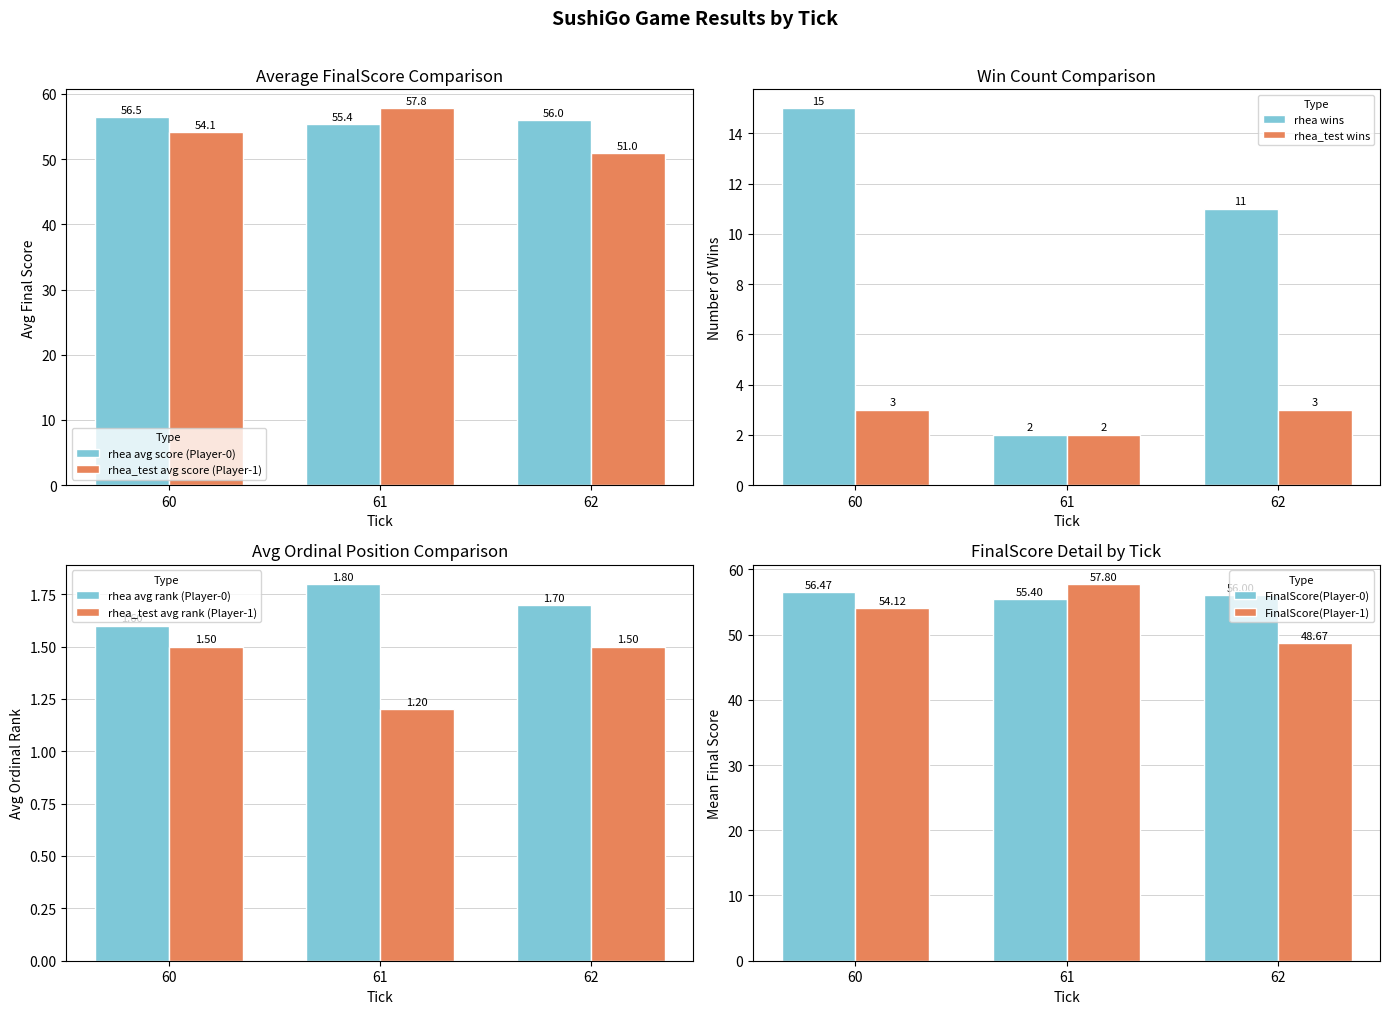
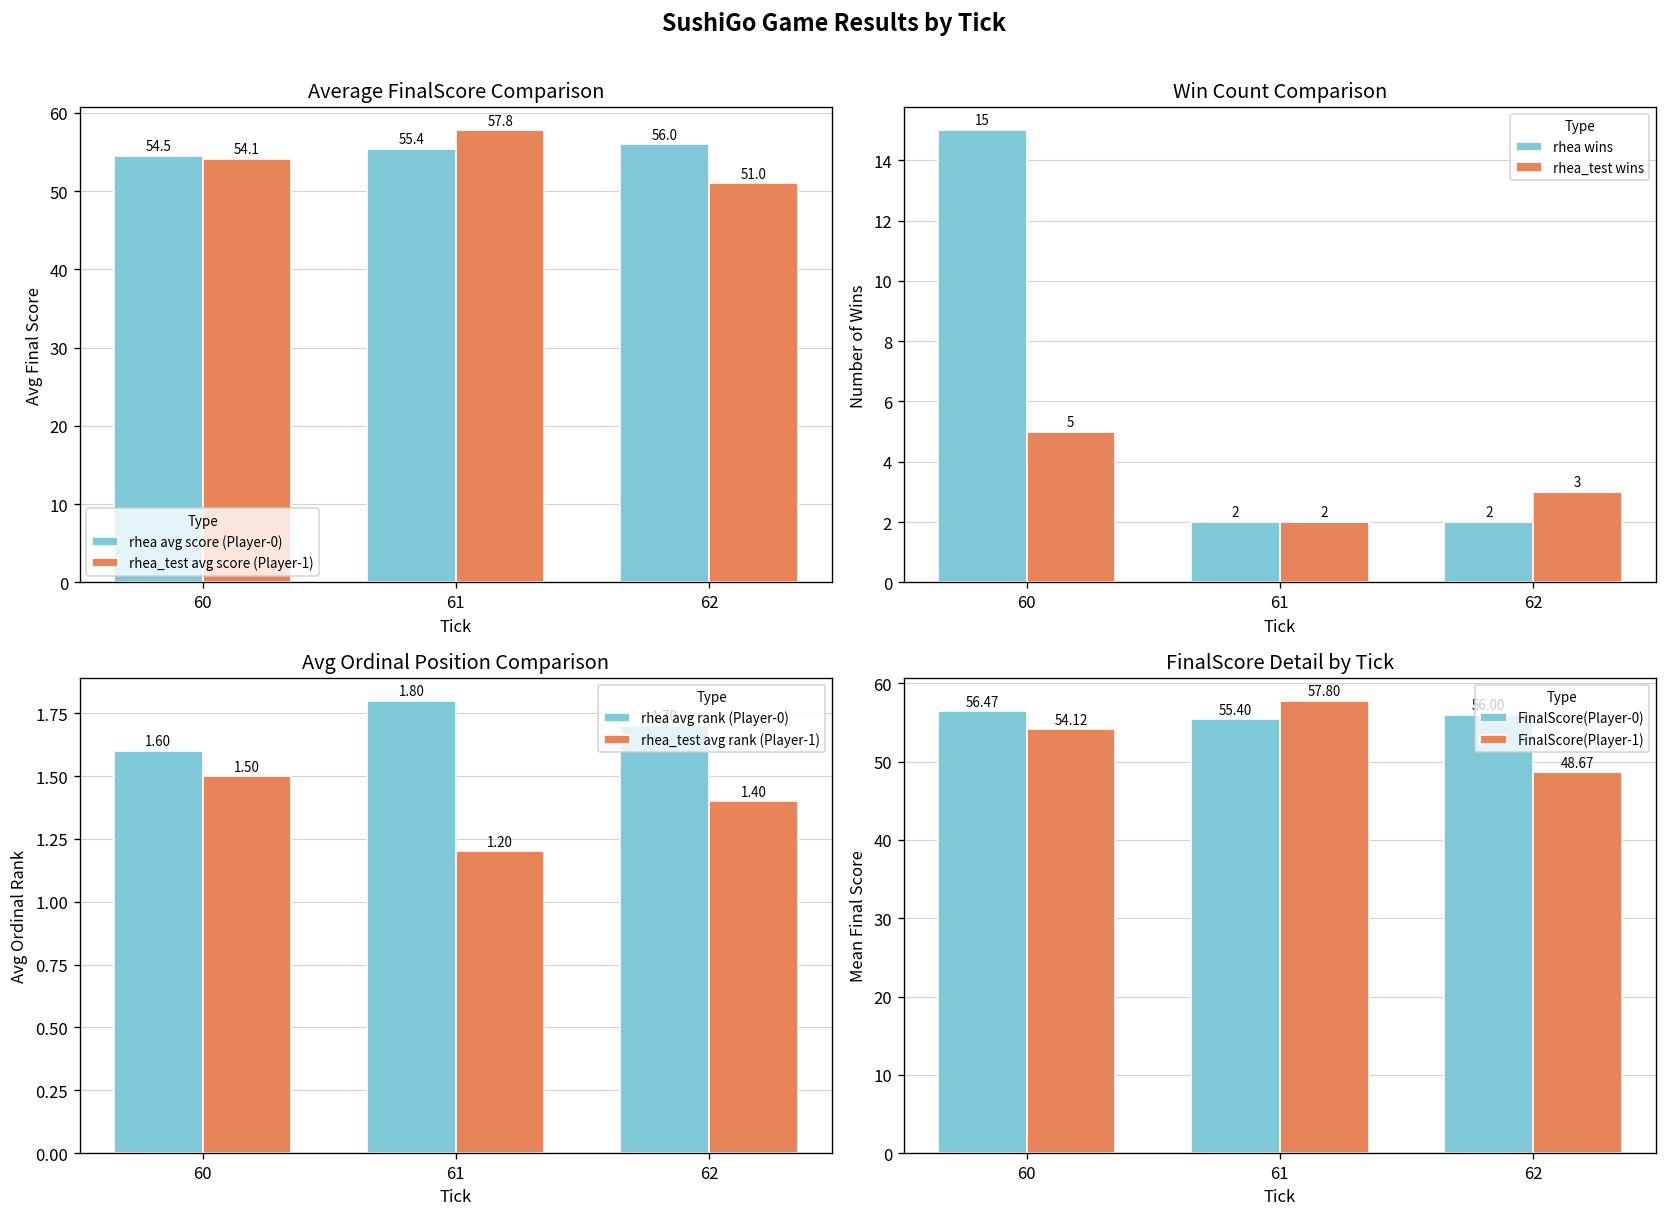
  {
    "Average FinalScore Comparison": {
      "rhea avg score (Player-0)": {
-       "60": 56.5,
+       "60": 54.5,
        "61": 55.4,
        "62": 56.0
      },
      "rhea_test avg score (Player-1)": {
        "60": 54.1,
        "61": 57.8,
        "62": 51.0
      }
    },
    "Win Count Comparison": {
      "rhea wins": {
        "60": 15,
        "61": 2,
-       "62": 11
+       "62": 2
      },
      "rhea_test wins": {
-       "60": 3,
+       "60": 5,
        "61": 2,
        "62": 3
      }
    },
    "Avg Ordinal Position Comparison": {
      "rhea avg rank (Player-0)": {
        "61": 1.80,
        "62": 1.70
      },
      "rhea_test avg rank (Player-1)": {
        "60": 1.50,
        "61": 1.20,
-       "62": 1.50
+       "62": 1.40
      }
    },
    "FinalScore Detail by Tick": {
      "FinalScore(Player-0)": {
        "60": 56.47,
        "61": 55.40
      },
      "FinalScore(Player-1)": {
        "60": 54.12,
        "61": 57.80,
        "62": 48.67
      }
    }
  }
